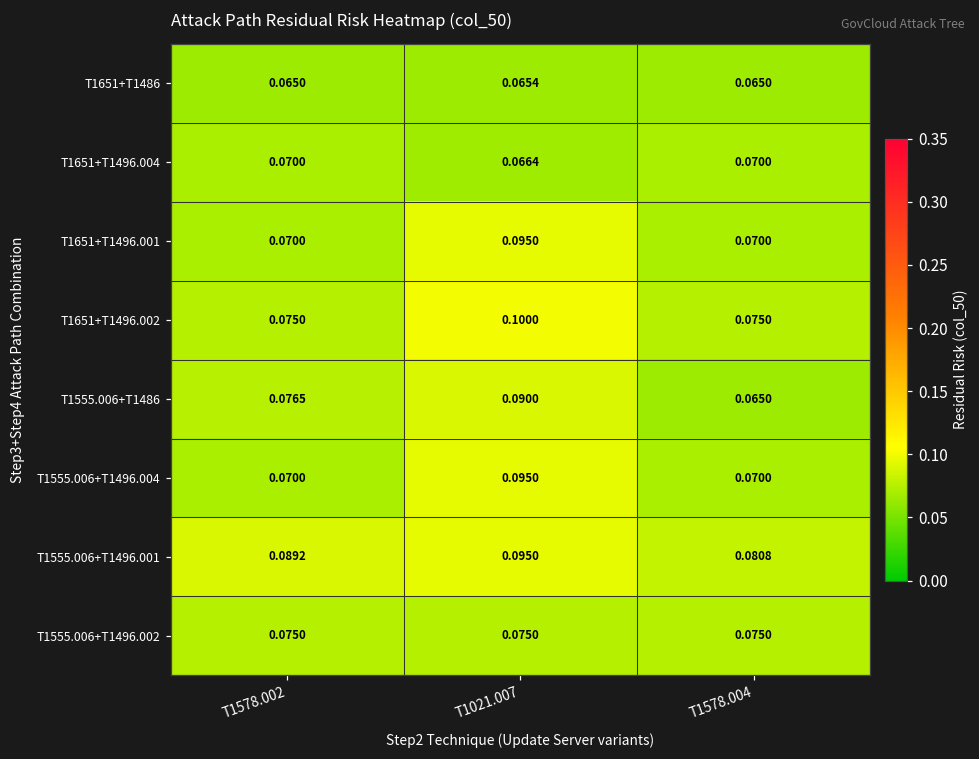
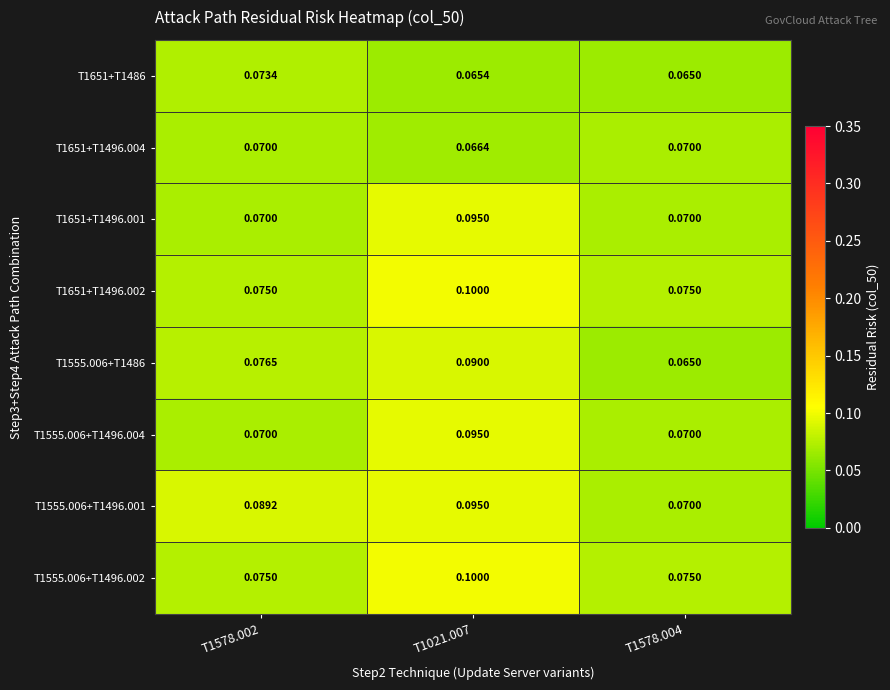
  {
    "T1651+T1486": {
-     "T1578.002": 0.0650,
+     "T1578.002": 0.0734,
      "T1021.007": 0.0654,
      "T1578.004": 0.0650
    },
    "T1651+T1496.004": {
      "T1578.002": 0.0700,
      "T1021.007": 0.0664,
      "T1578.004": 0.0700
    },
    "T1651+T1496.001": {
      "T1578.002": 0.0700,
      "T1021.007": 0.0950,
      "T1578.004": 0.0700
    },
    "T1651+T1496.002": {
      "T1578.002": 0.0750,
      "T1021.007": 0.1000,
      "T1578.004": 0.0750
    },
    "T1555.006+T1486": {
      "T1578.002": 0.0765,
      "T1021.007": 0.0900,
      "T1578.004": 0.0650
    },
    "T1555.006+T1496.004": {
      "T1578.002": 0.0700,
      "T1021.007": 0.0950,
      "T1578.004": 0.0700
    },
    "T1555.006+T1496.001": {
      "T1578.002": 0.0892,
      "T1021.007": 0.0950,
-     "T1578.004": 0.0808
+     "T1578.004": 0.0700
    },
    "T1555.006+T1496.002": {
      "T1578.002": 0.0750,
-     "T1021.007": 0.0750,
+     "T1021.007": 0.1000,
      "T1578.004": 0.0750
    }
  }
